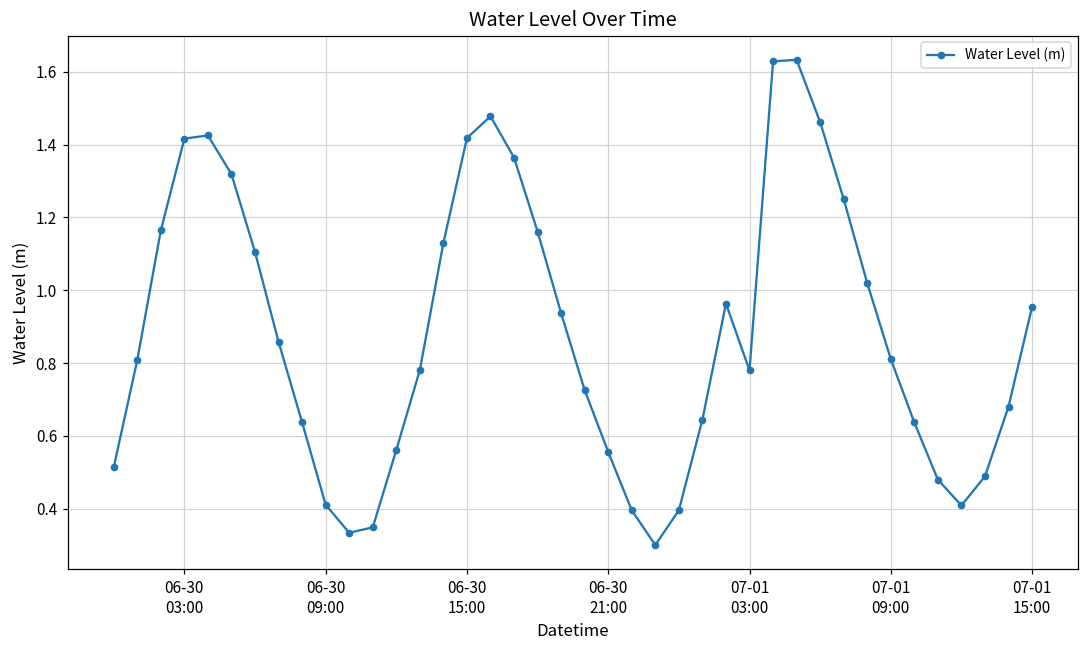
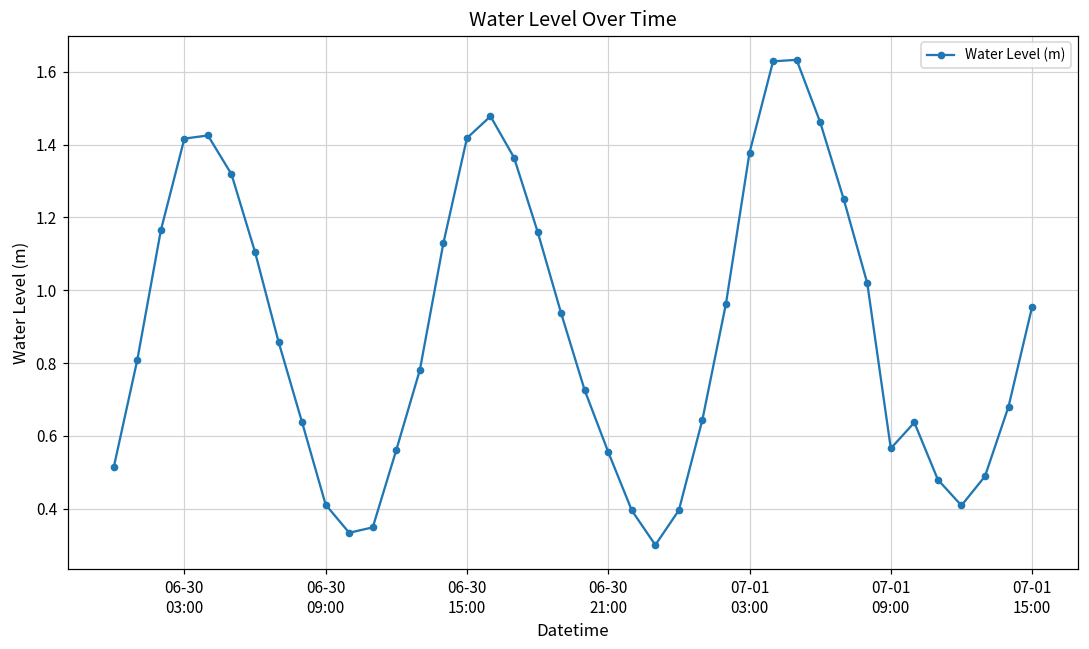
  {
    "06-30 03:00": 1.42,
    "06-30 09:00": 0.41,
    "06-30 15:00": 1.42,
    "06-30 21:00": 0.56,
-   "07-01 03:00": 0.78,
-   "07-01 09:00": 0.81,
+   "07-01 03:00": 1.38,
+   "07-01 09:00": 0.57,
    "07-01 15:00": 0.95
  }
